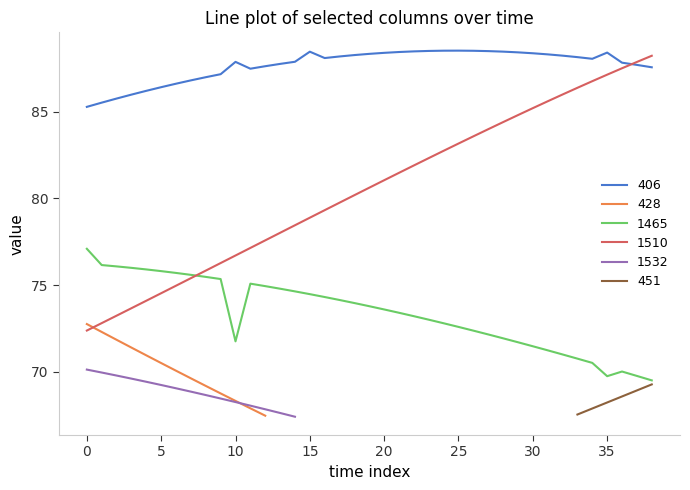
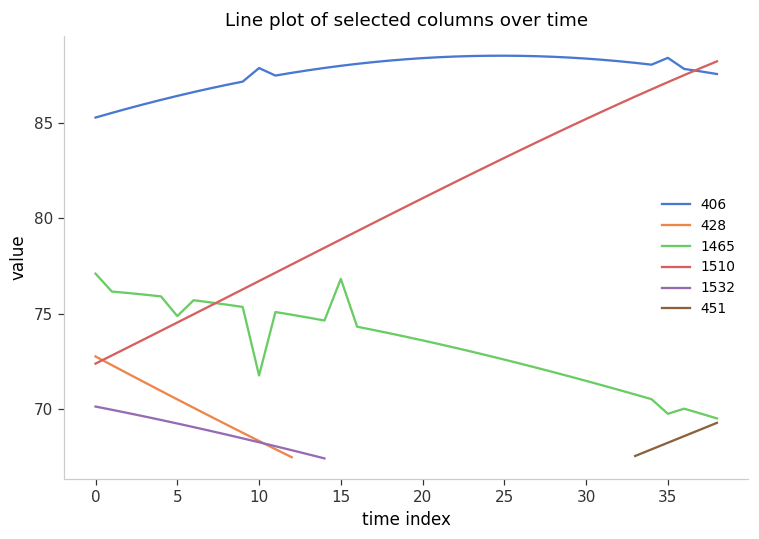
  {
    "406": {
      "0": 85.3,
      "5": 86.4,
      "10": 87.9,
-     "15": 88.5,
+     "15": 88.0,
      "20": 88.4,
      "25": 88.5,
      "30": 88.4,
      "35": 88.4
    },
    "1465": {
      "0": 77.1,
-     "5": 75.8,
+     "5": 74.9,
      "10": 71.8,
-     "15": 74.5,
+     "15": 76.8,
      "20": 73.6,
      "25": 72.6,
      "30": 71.5,
      "35": 69.8
    },
    "1532": {
      "0": 70.1,
      "5": 69.2
    },
    "451": {
      "35": 68.2
    }
  }
